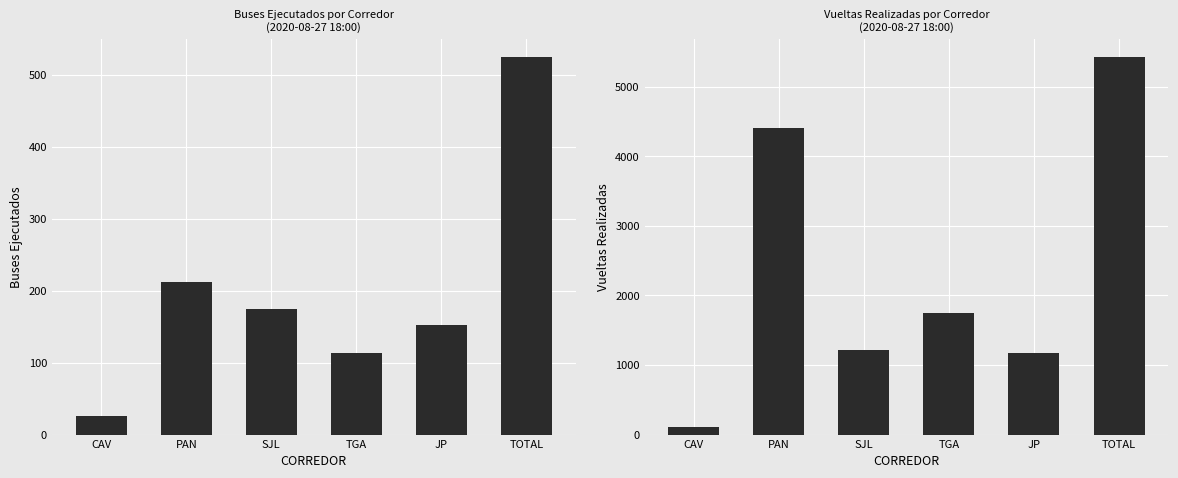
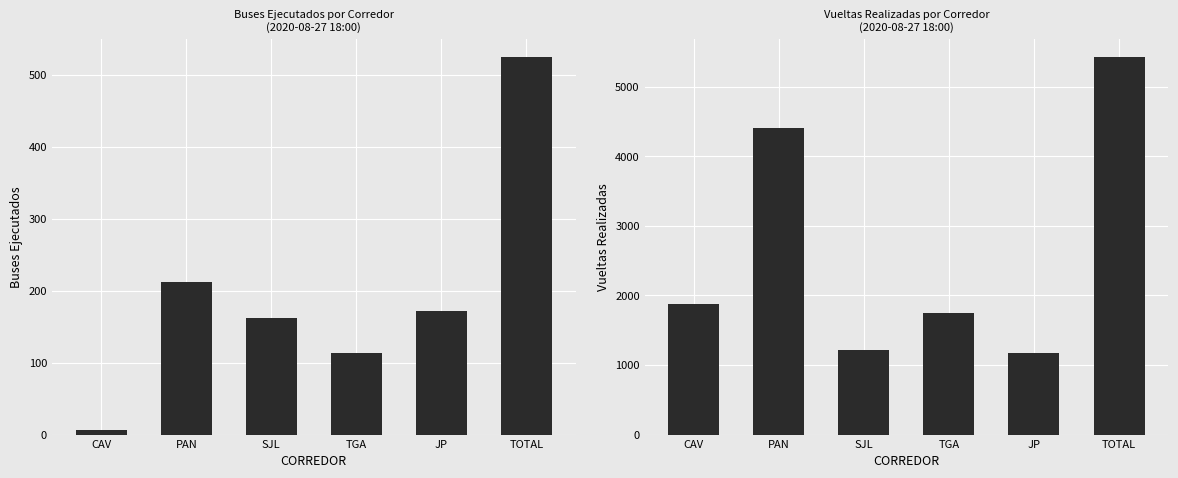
  {
    "Buses Ejecutados por Corredor (2020-08-27 18:00)": {
-     "CAV": 30,
+     "CAV": 10,
      "PAN": 210,
-     "SJL": 170,
+     "SJL": 160,
      "TGA": 110,
-     "JP": 150,
+     "JP": 170,
      "TOTAL": 520
    },
    "Vueltas Realizadas por Corredor (2020-08-27 18:00)": {
-     "CAV": 100,
+     "CAV": 1900,
      "PAN": 4400,
      "SJL": 1200,
      "TGA": 1700,
      "JP": 1200,
      "TOTAL": 5400
    }
  }
